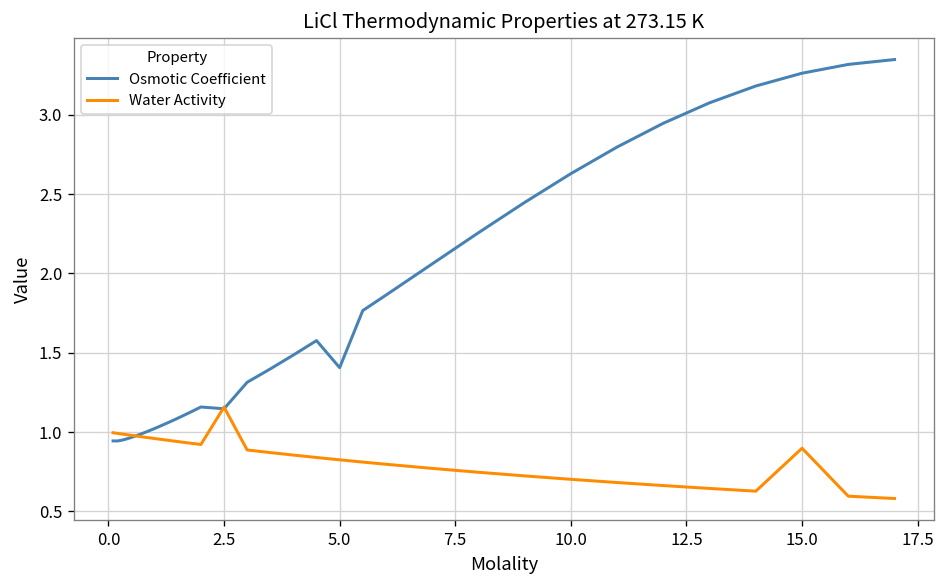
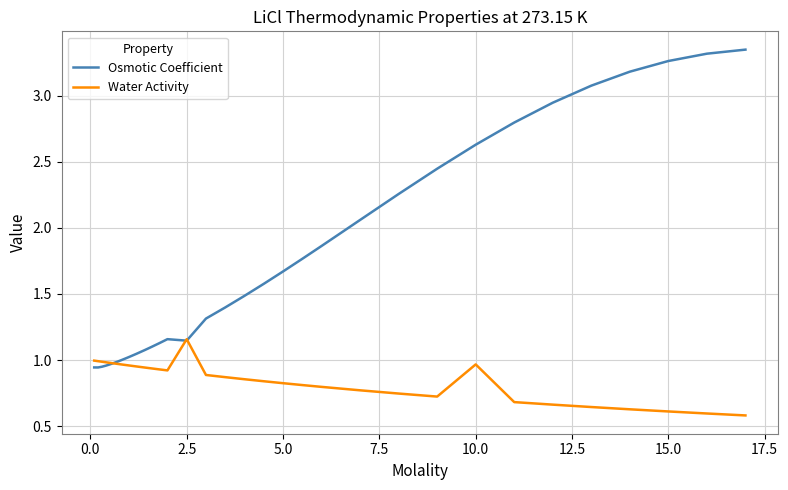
  {
    "Osmotic Coefficient": {
-     "5.0": 1.41,
+     "5.0": 1.67,
      "10.0": 2.63,
      "15.0": 3.26
    },
    "Water Activity": {
      "5.0": 0.83,
-     "10.0": 0.70,
-     "15.0": 0.90
+     "10.0": 0.97,
+     "15.0": 0.61
    }
  }
